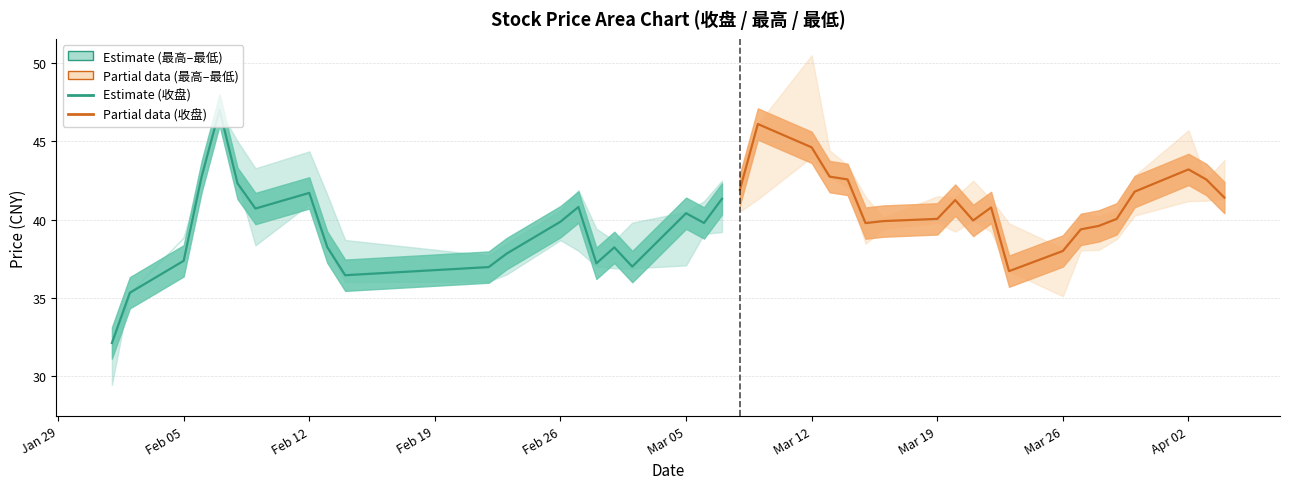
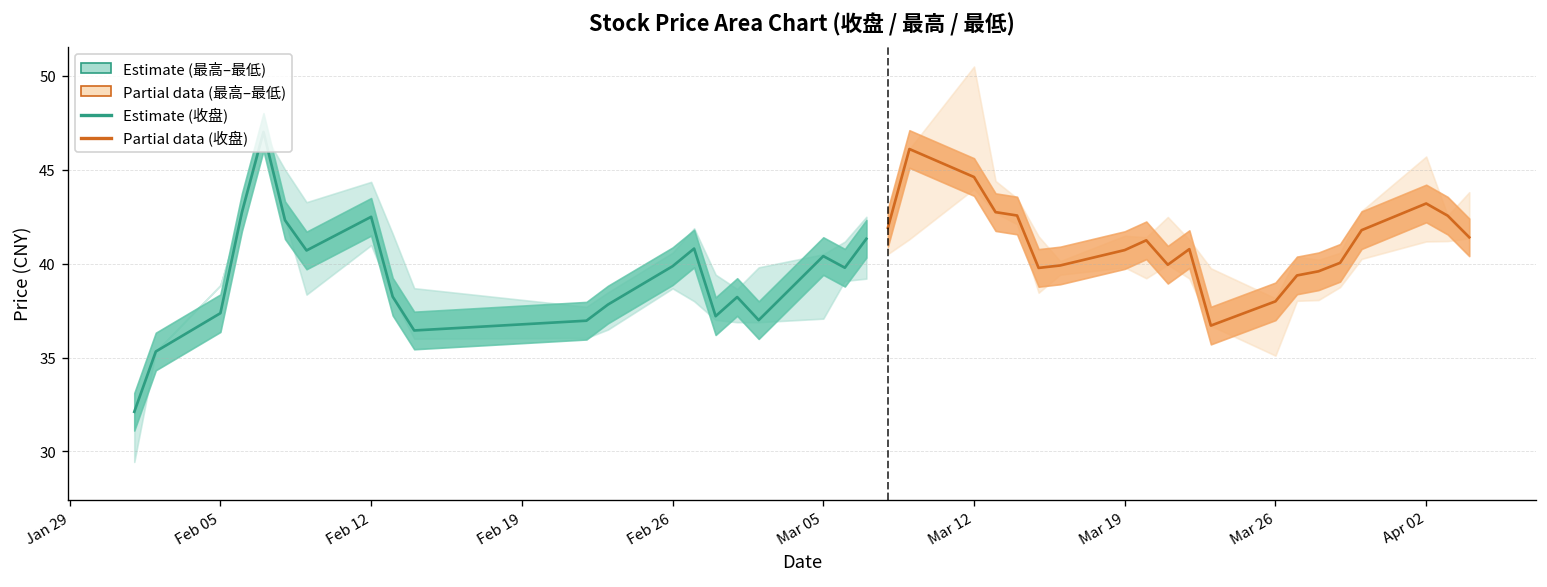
  {
    "Estimate (收盘)": {
      "Feb 05": 37.4,
-     "Feb 12": 41.7,
+     "Feb 12": 42.5,
      "Feb 26": 39.9
    },
    "Partial data (收盘)": {
      "Mar 12": 44.6,
-     "Mar 19": 40.0,
+     "Mar 19": 40.7,
      "Apr 02": 43.2
    }
  }
